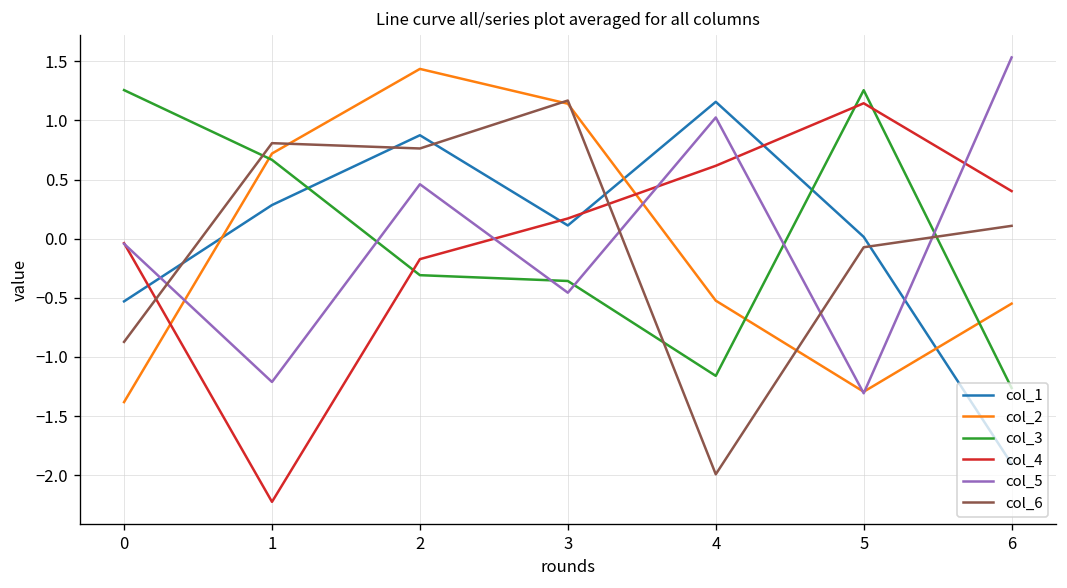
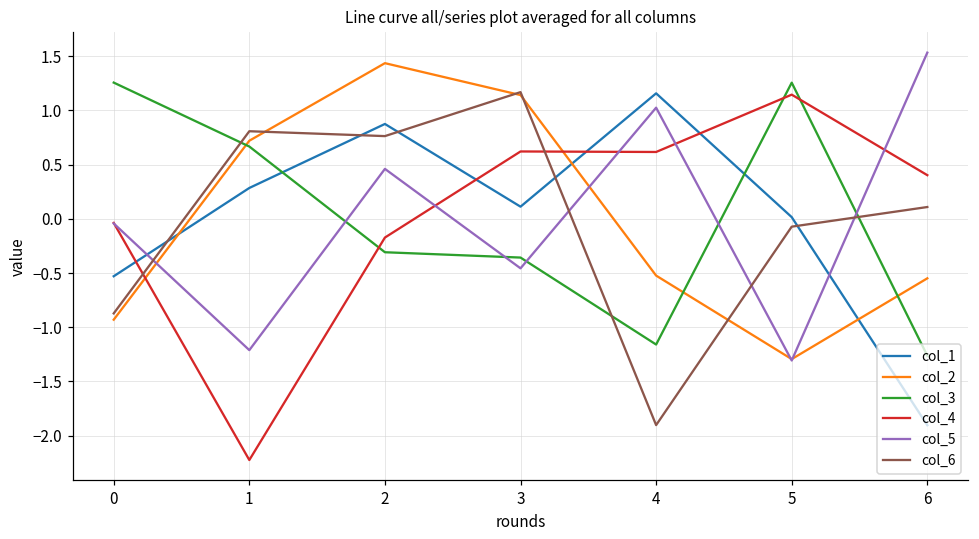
  {
    "col_1": {
      "0": -0.5,
      "1": 0.3,
      "2": 0.9,
      "3": 0.1,
      "4": 1.2,
      "5": 0.0
    },
    "col_2": {
-     "0": -1.4,
+     "0": -0.9,
      "1": 0.7,
      "2": 1.4,
      "3": 1.1,
      "4": -0.5,
      "6": -0.5
    },
    "col_3": {
      "0": 1.3,
      "1": 0.7,
      "2": -0.3,
      "3": -0.4,
      "4": -1.2,
      "5": 1.3
    },
    "col_4": {
      "1": -2.2,
      "2": -0.2,
-     "3": 0.2,
+     "3": 0.6,
      "4": 0.6,
      "5": 1.1,
      "6": 0.4
    },
    "col_5": {
      "1": -1.2,
      "2": 0.5,
      "3": -0.5,
      "4": 1.0,
      "6": 1.5
    },
    "col_6": {
      "0": -0.9,
      "1": 0.8,
      "2": 0.8,
      "3": 1.2,
-     "4": -2.0,
+     "4": -1.9,
      "5": -0.1,
      "6": 0.1
    }
  }
